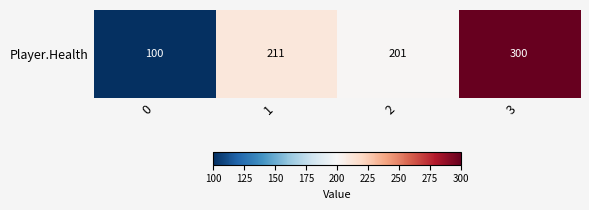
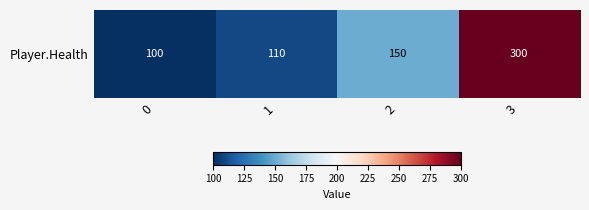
  {
    "Player.Health": {
      "0": 100,
-     "1": 211,
-     "2": 201,
+     "1": 110,
+     "2": 150,
      "3": 300
    }
  }
